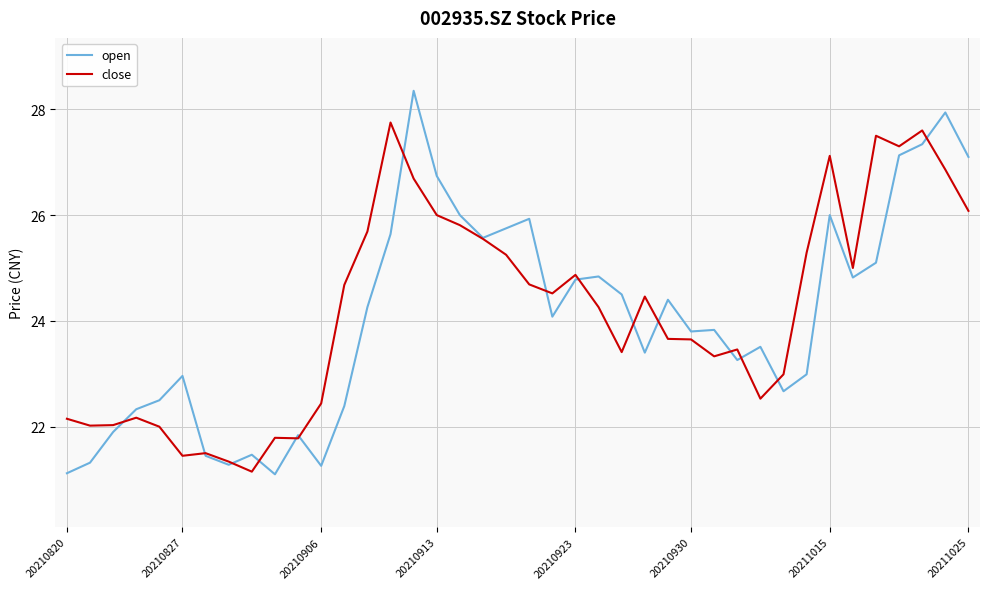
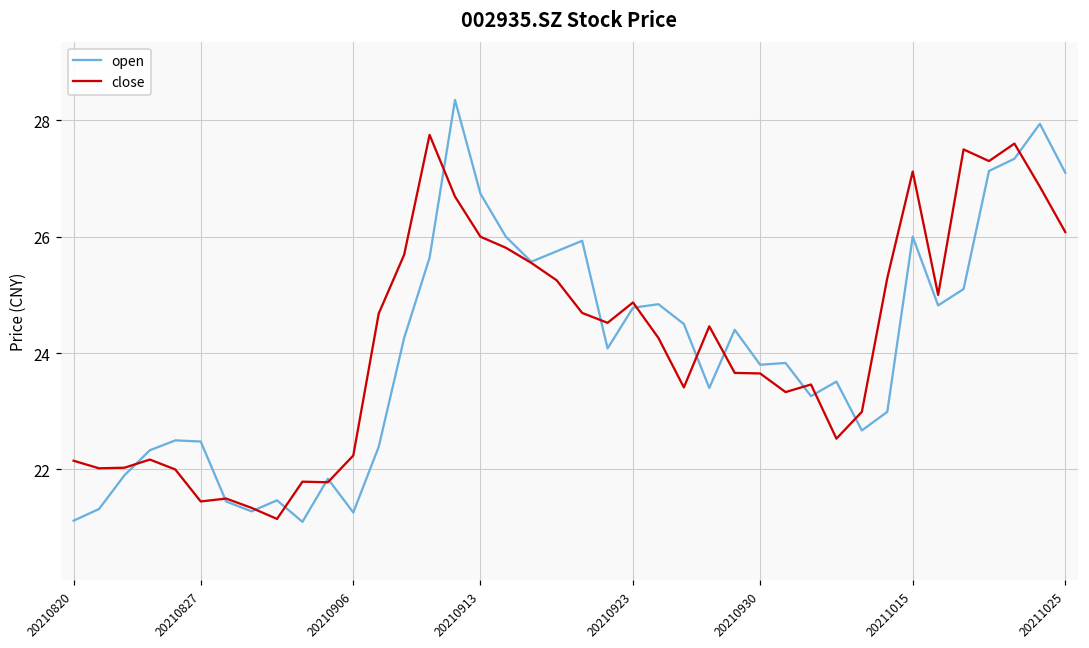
  {
    "open": {
      "20210820": 21.1,
-     "20210827": 23.0,
+     "20210827": 22.5,
      "20210906": 21.3,
      "20210913": 26.7,
      "20210923": 24.8,
      "20210930": 23.8,
      "20211015": 26.0,
      "20211025": 27.1
    },
    "close": {
      "20210820": 22.2,
      "20210827": 21.5,
-     "20210906": 22.4,
+     "20210906": 22.2,
      "20210913": 26.0,
      "20210923": 24.9,
      "20210930": 23.7,
      "20211015": 27.1,
      "20211025": 26.1
    }
  }
